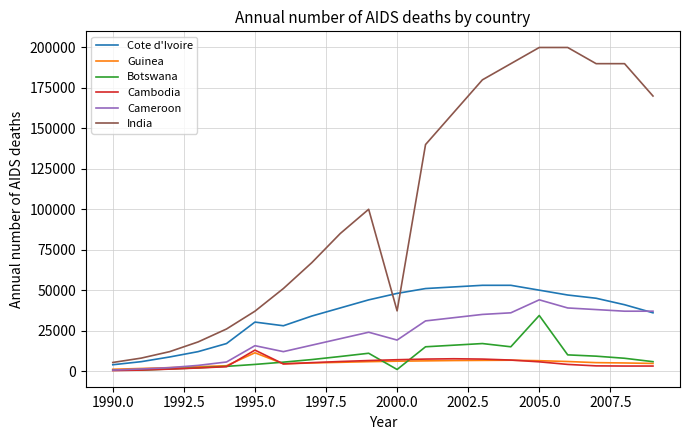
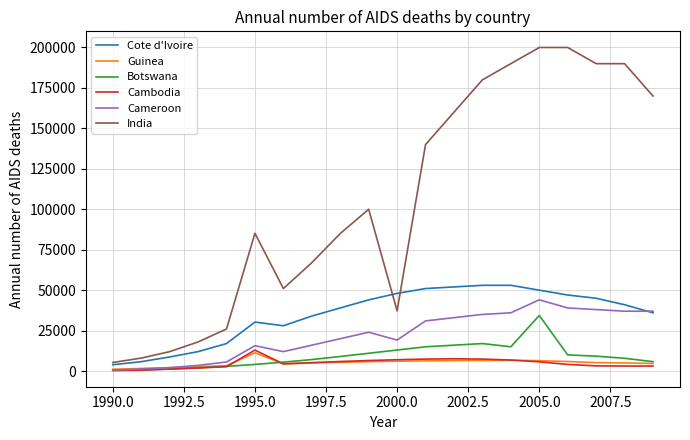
  {
    "Cote d'Ivoire": {
      "1995.0": 30000,
      "2000.0": 48000,
      "2005.0": 50000
    },
    "Guinea": {
      "1995.0": 11000
    },
    "Botswana": {
      "1995.0": 4000,
-     "2000.0": 1000,
+     "2000.0": 13000,
      "2005.0": 34000
    },
    "Cambodia": {
      "1995.0": 13000
    },
    "Cameroon": {
      "1995.0": 16000,
      "2000.0": 19000,
      "2005.0": 44000
    },
    "India": {
-     "1995.0": 37000,
+     "1995.0": 85000,
      "2000.0": 37000,
      "2005.0": 200000
    }
  }
